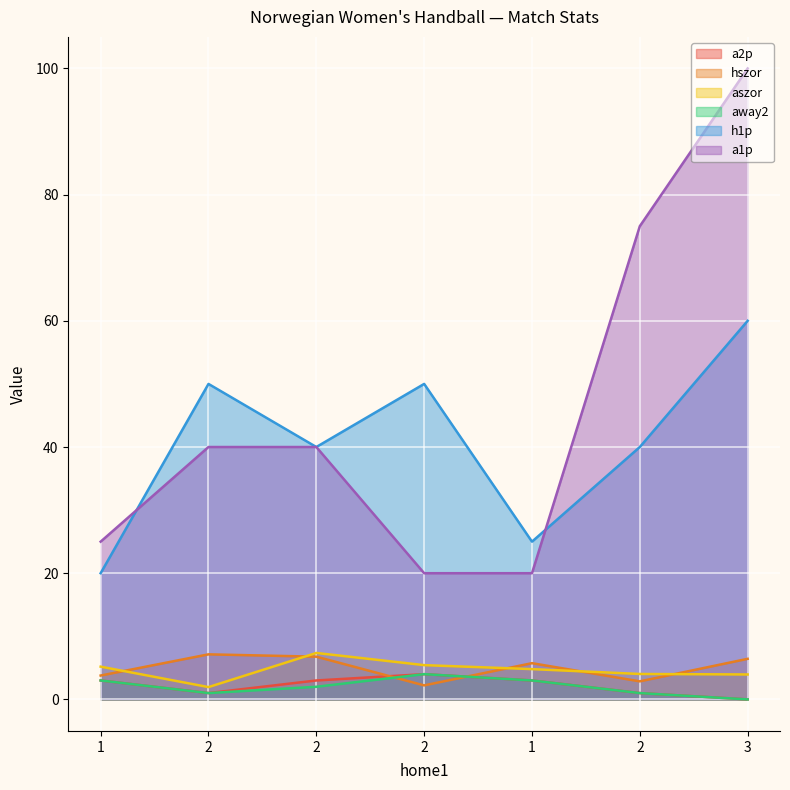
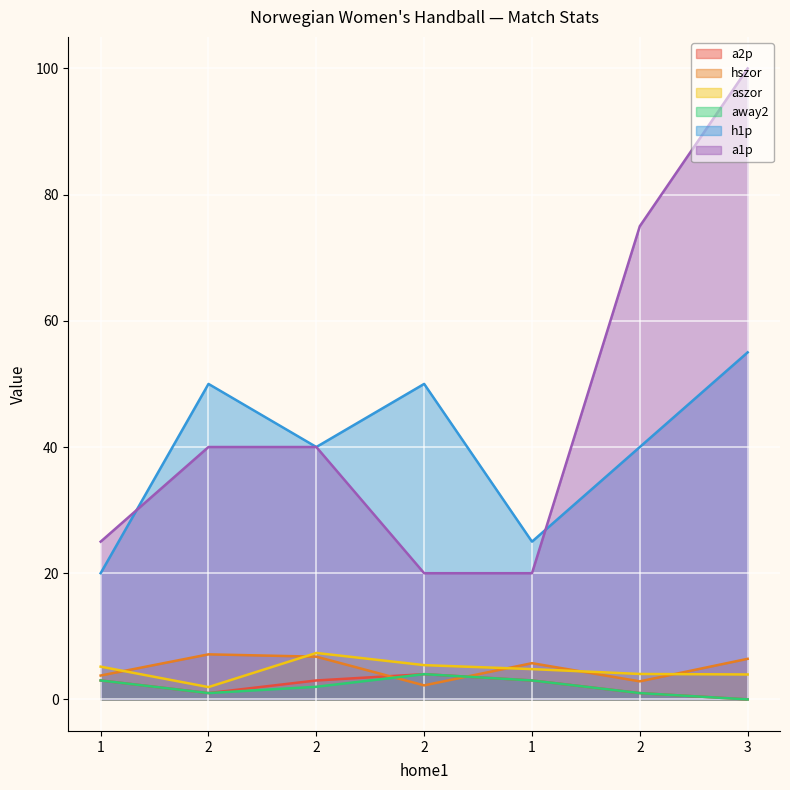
  {
    "h1p": {
-     "3": 60
+     "3": 55
    }
  }
